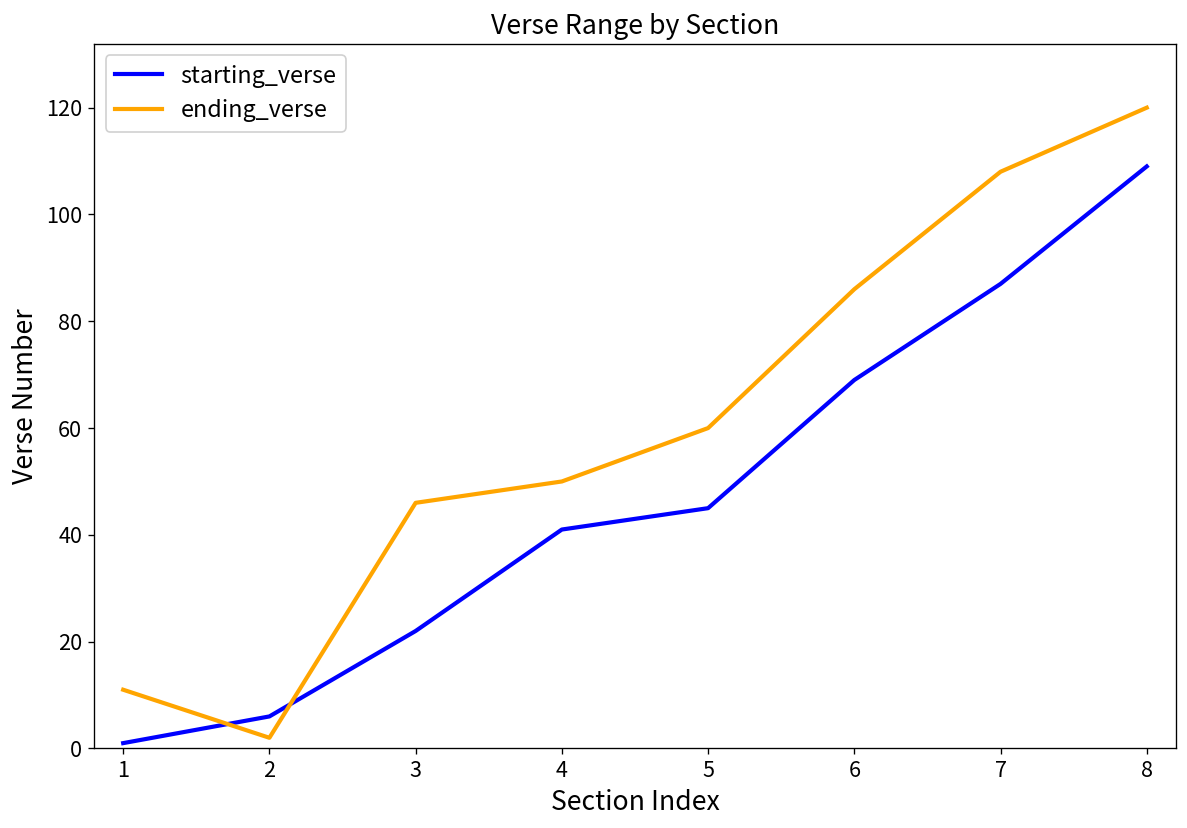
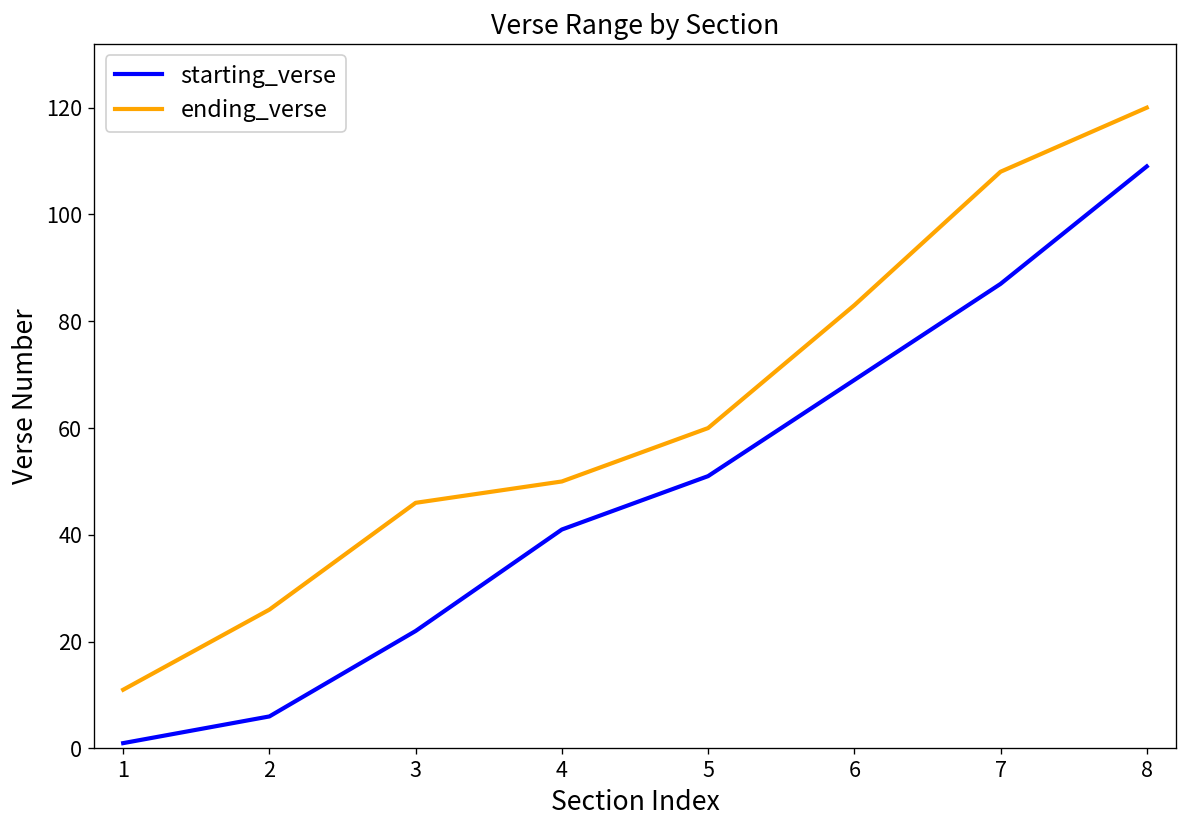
  {
    "starting_verse": {
      "1": 1,
      "2": 6,
      "3": 22,
      "4": 41,
-     "5": 45,
+     "5": 51,
      "6": 69,
      "7": 87,
      "8": 109
    },
    "ending_verse": {
      "1": 11,
-     "2": 2,
+     "2": 26,
      "3": 46,
      "4": 50,
      "5": 60,
-     "6": 86,
+     "6": 83,
      "7": 108,
      "8": 120
    }
  }
